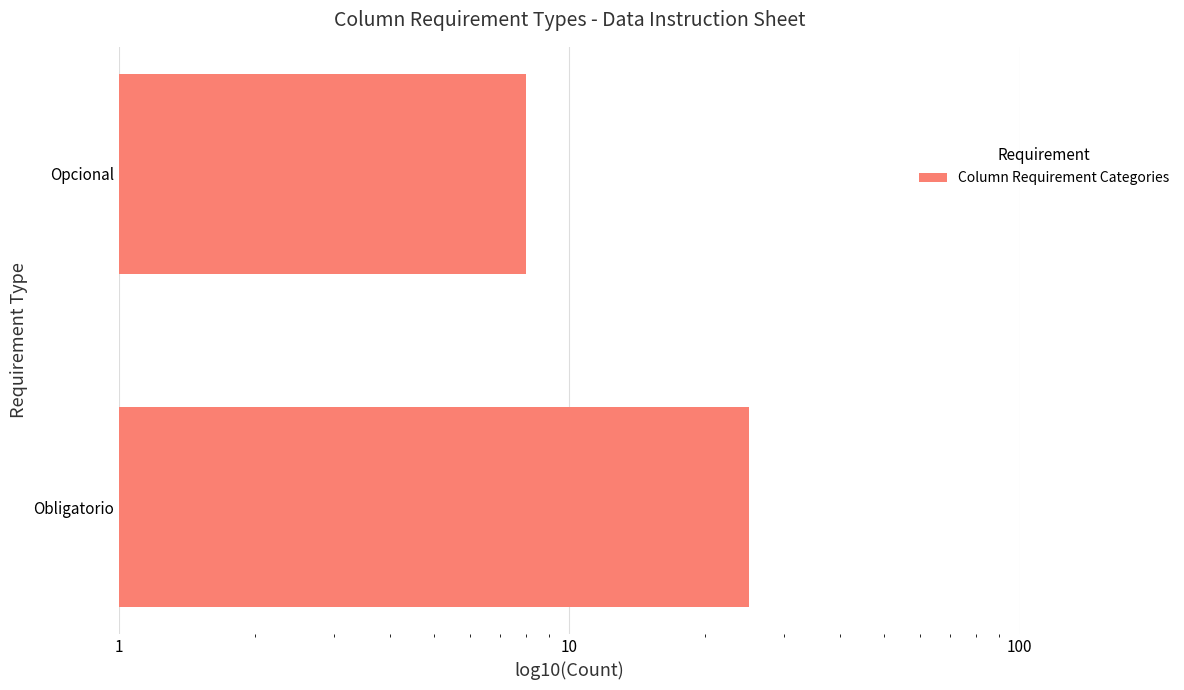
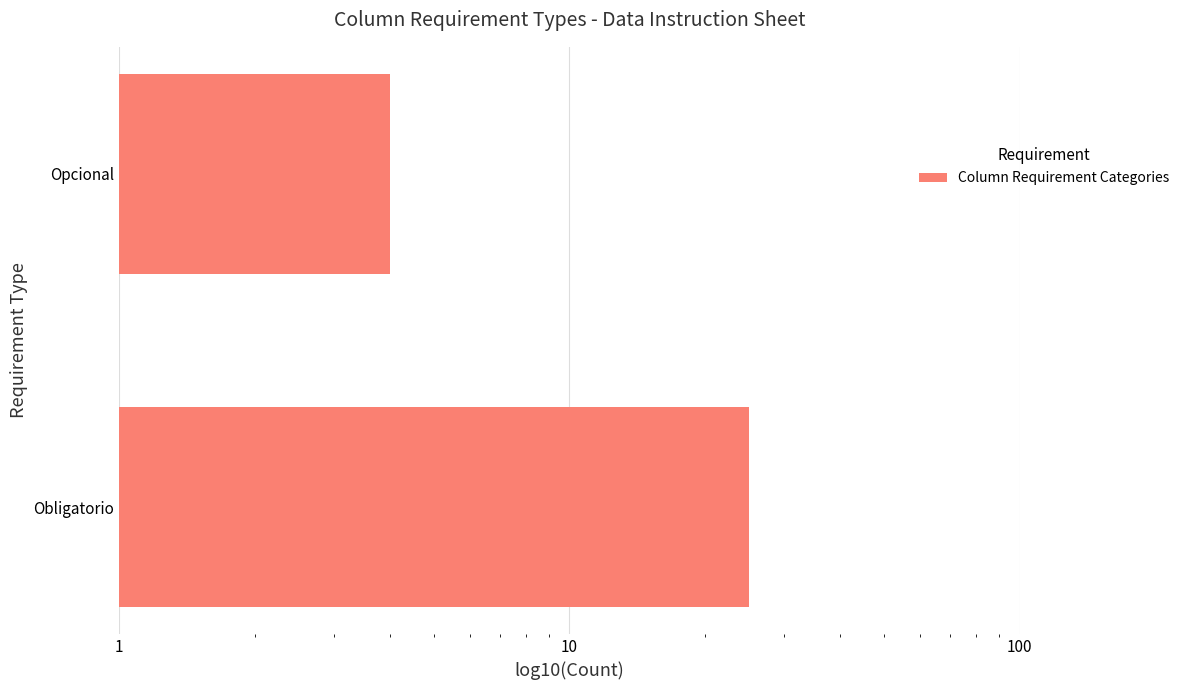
  {
-   "Opcional": 8,
+   "Opcional": 4,
    "Obligatorio": 25
  }
